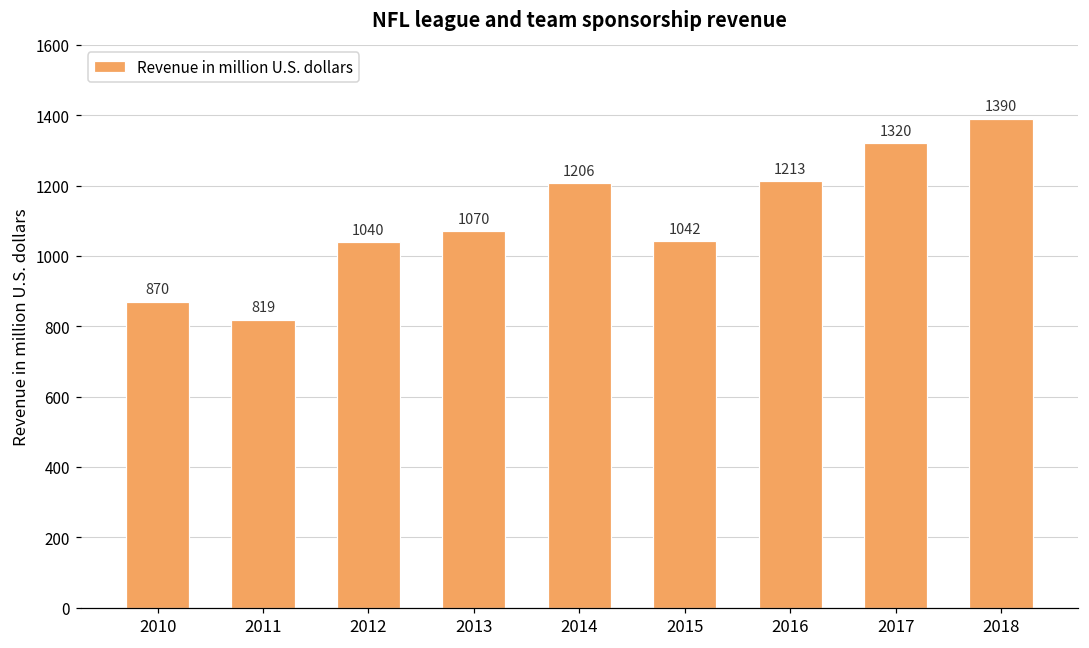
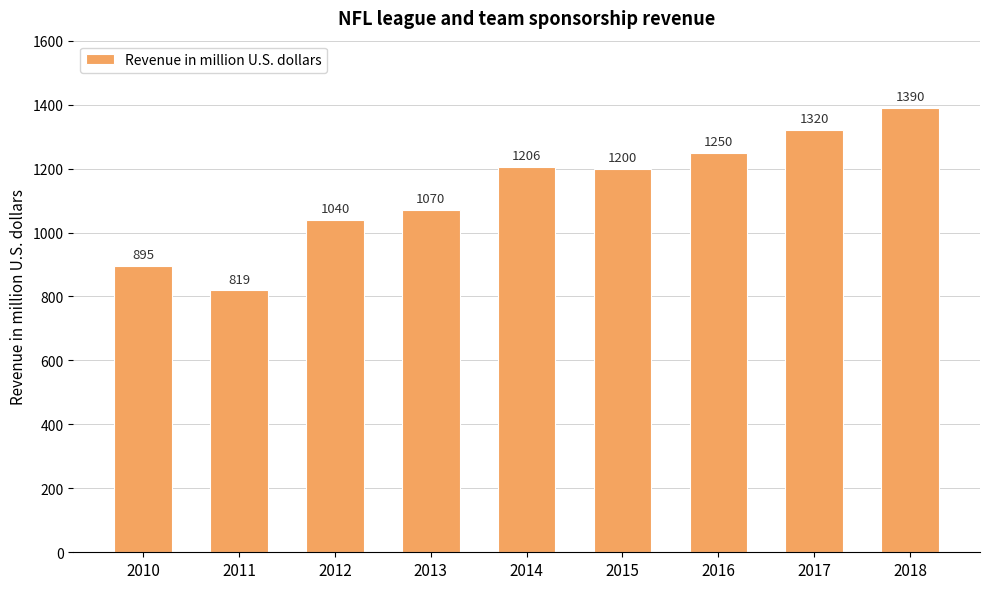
  {
-   "2010": 870,
+   "2010": 895,
    "2011": 819,
    "2012": 1040,
    "2013": 1070,
    "2014": 1206,
-   "2015": 1042,
-   "2016": 1213,
+   "2015": 1200,
+   "2016": 1250,
    "2017": 1320,
    "2018": 1390
  }
